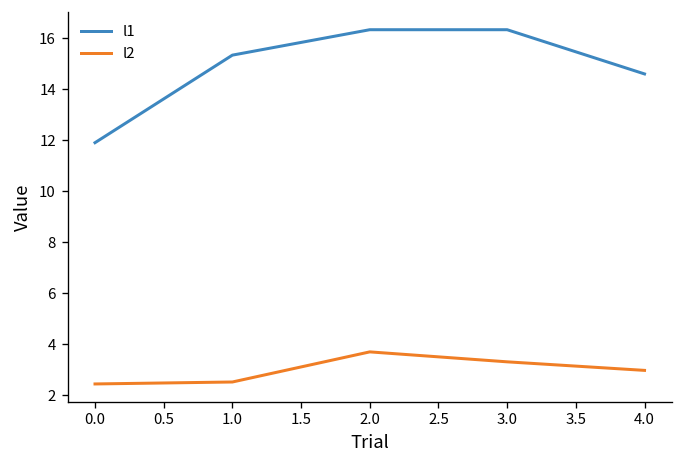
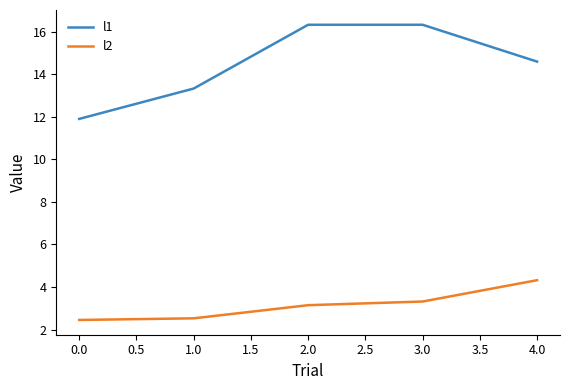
  {
    "l1": {
      "0.0": 11.9,
-     "1.0": 15.3,
+     "1.0": 13.3,
      "2.0": 16.3,
      "3.0": 16.3,
      "4.0": 14.6
    },
    "l2": {
      "0.0": 2.4,
      "1.0": 2.5,
-     "2.0": 3.7,
+     "2.0": 3.1,
      "3.0": 3.3,
-     "4.0": 3.0
+     "4.0": 4.3
    }
  }
